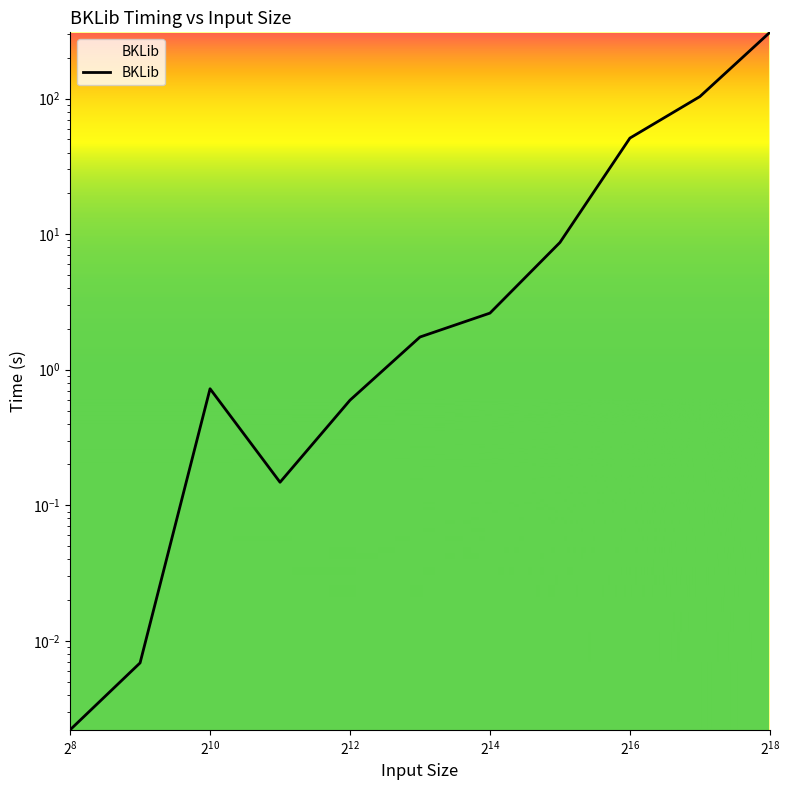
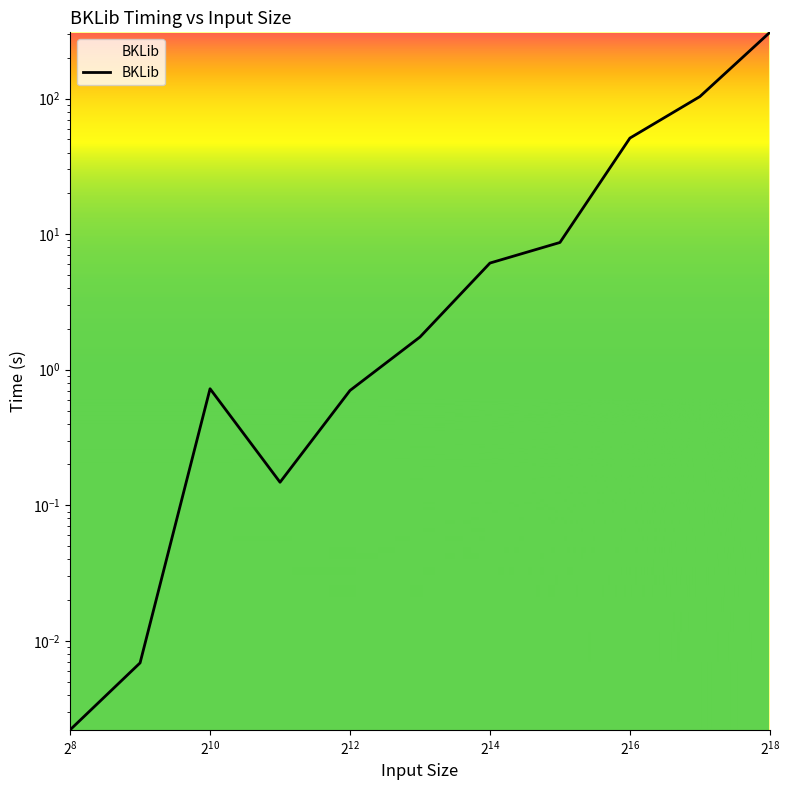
  {
    "2^8": 0.0022,
    "2^10": 0.7,
-   "2^12": 0.6,
-   "2^14": 2.6,
+   "2^12": 0.7,
+   "2^14": 6,
    "2^16": 51,
    "2^18": 310
  }
